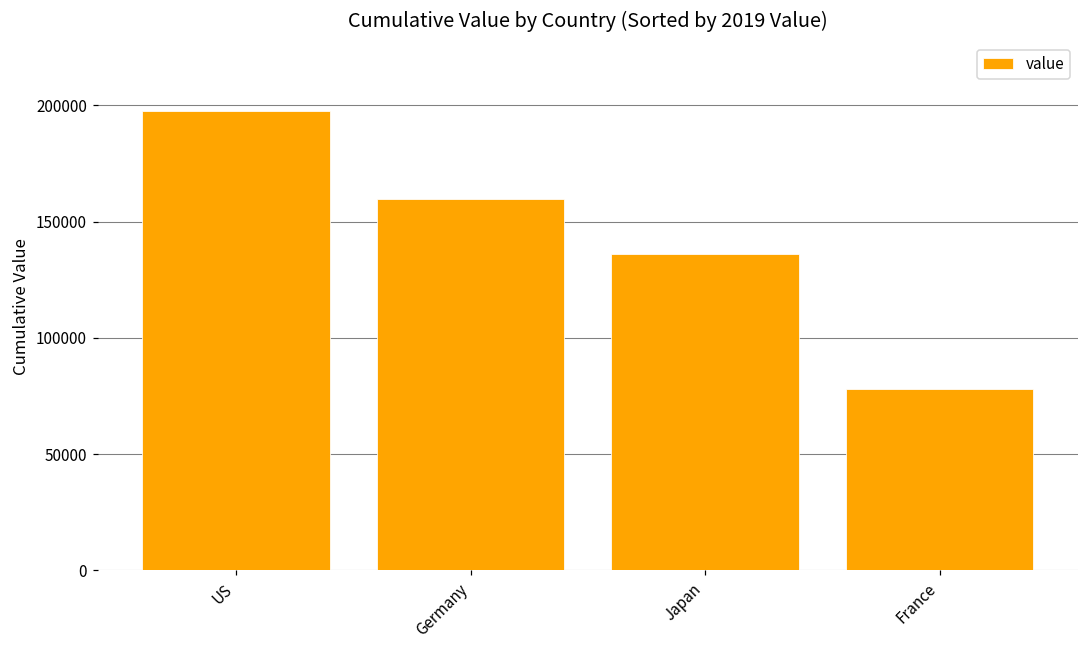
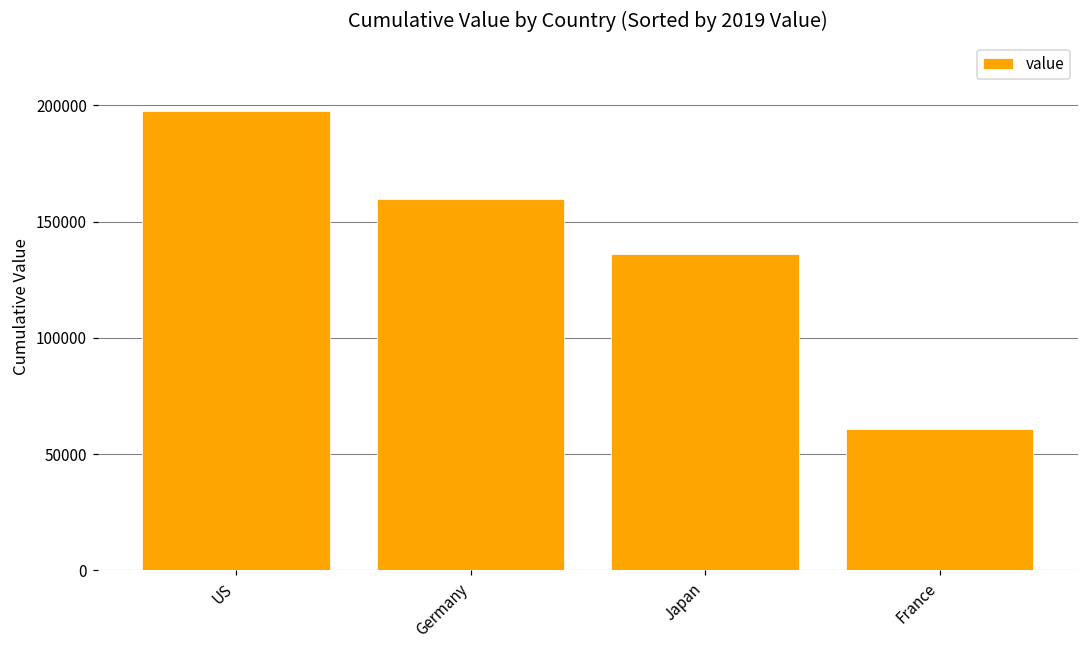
  {
    "US": 197000,
    "Germany": 160000,
    "Japan": 136000,
-   "France": 78000
+   "France": 61000
  }
